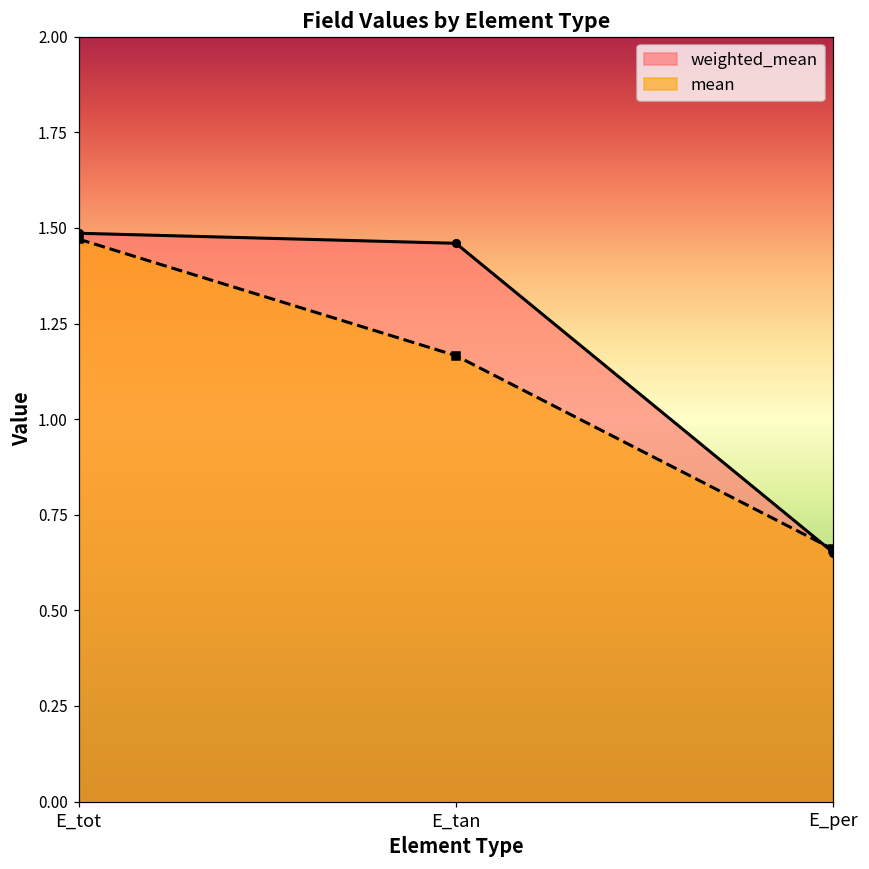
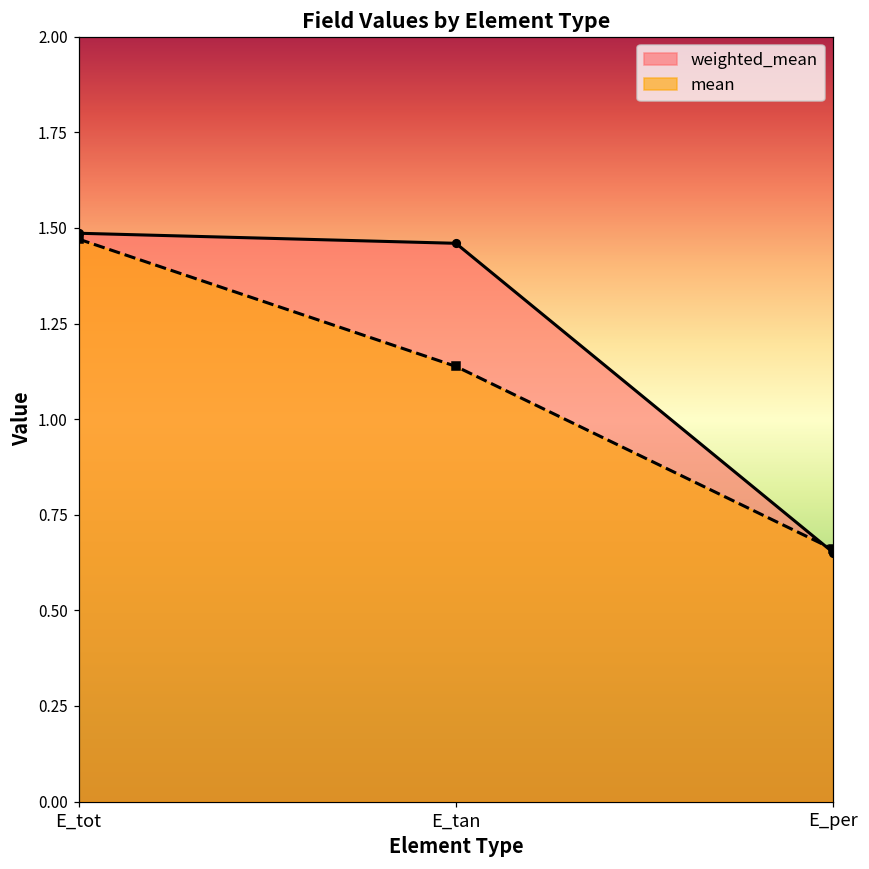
  {
    "weighted_mean": {
      "E_tot": 1.49,
      "E_tan": 1.46,
      "E_per": 0.65
    },
    "mean": {
      "E_tot": 1.47,
-     "E_tan": 1.17,
+     "E_tan": 1.14,
      "E_per": 0.66
    }
  }
